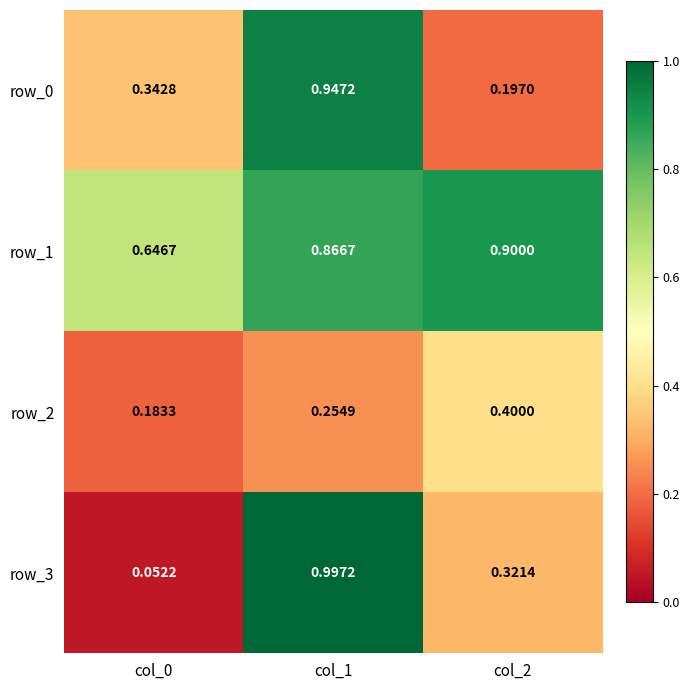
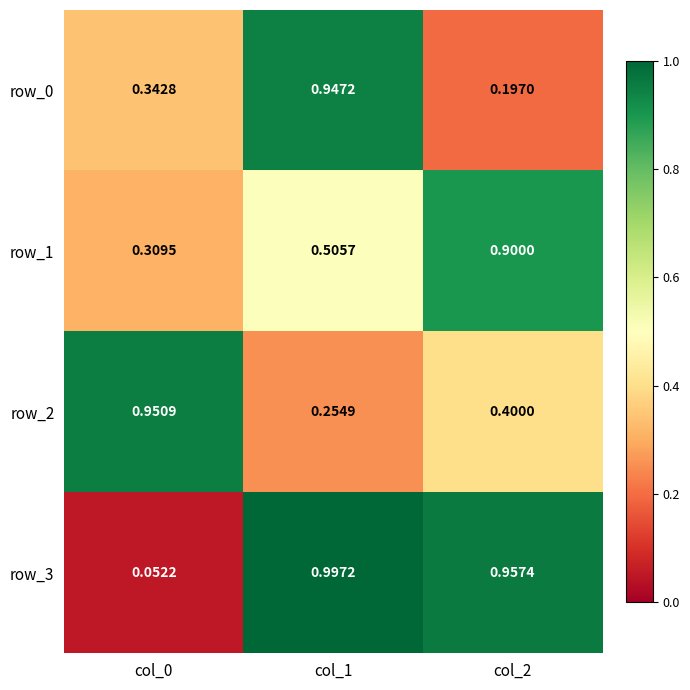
  {
    "row_0": {
      "col_0": 0.3428,
      "col_1": 0.9472,
      "col_2": 0.1970
    },
    "row_1": {
-     "col_0": 0.6467,
-     "col_1": 0.8667,
+     "col_0": 0.3095,
+     "col_1": 0.5057,
      "col_2": 0.9000
    },
    "row_2": {
-     "col_0": 0.1833,
+     "col_0": 0.9509,
      "col_1": 0.2549,
      "col_2": 0.4000
    },
    "row_3": {
      "col_0": 0.0522,
      "col_1": 0.9972,
-     "col_2": 0.3214
+     "col_2": 0.9574
    }
  }
